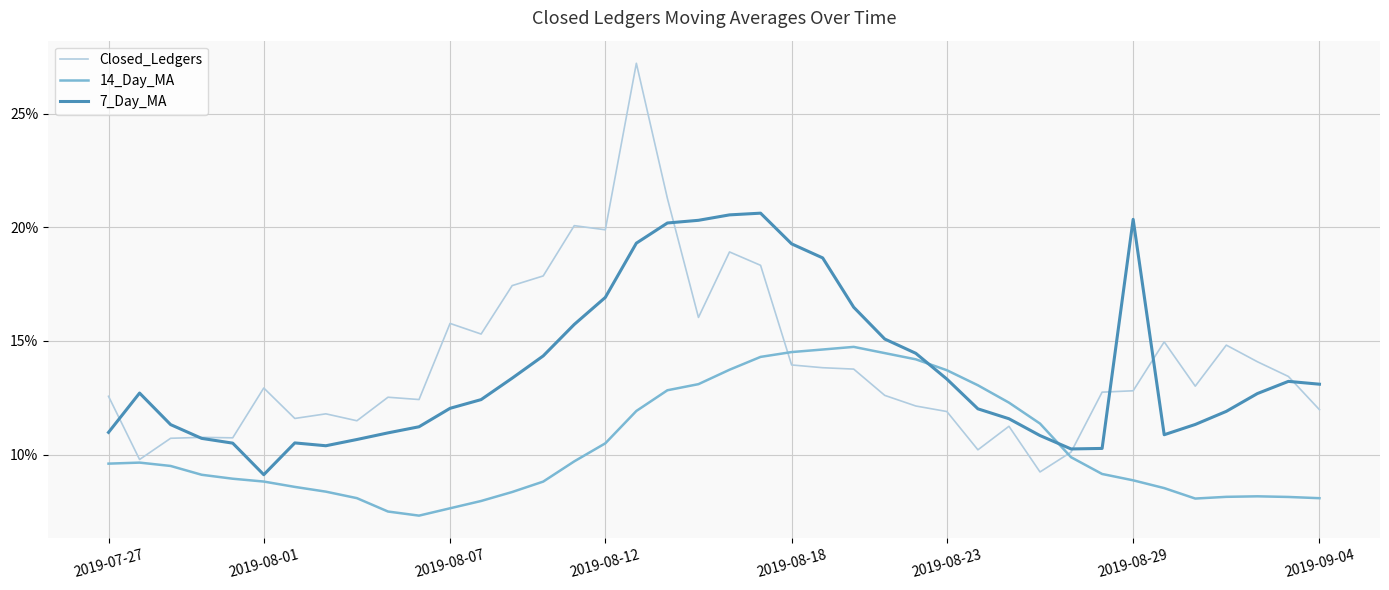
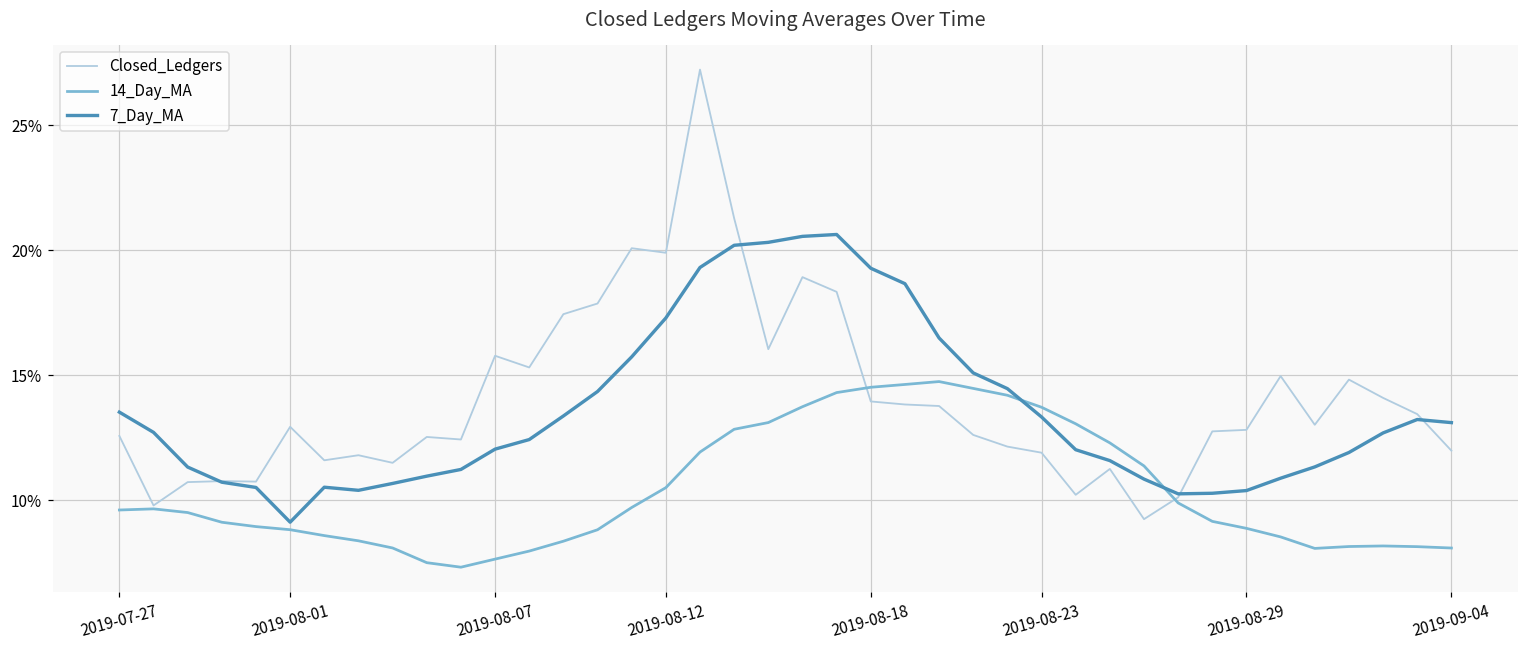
  {
    "7_Day_MA": {
-     "2019-07-27": "11.0%",
+     "2019-07-27": "13.5%",
      "2019-08-01": "9.1%",
      "2019-08-07": "12.0%",
-     "2019-08-12": "16.9%",
+     "2019-08-12": "17.3%",
      "2019-08-18": "19.3%",
      "2019-08-23": "13.3%",
-     "2019-08-29": "20.4%",
+     "2019-08-29": "10.4%",
      "2019-09-04": "13.1%"
    }
  }
